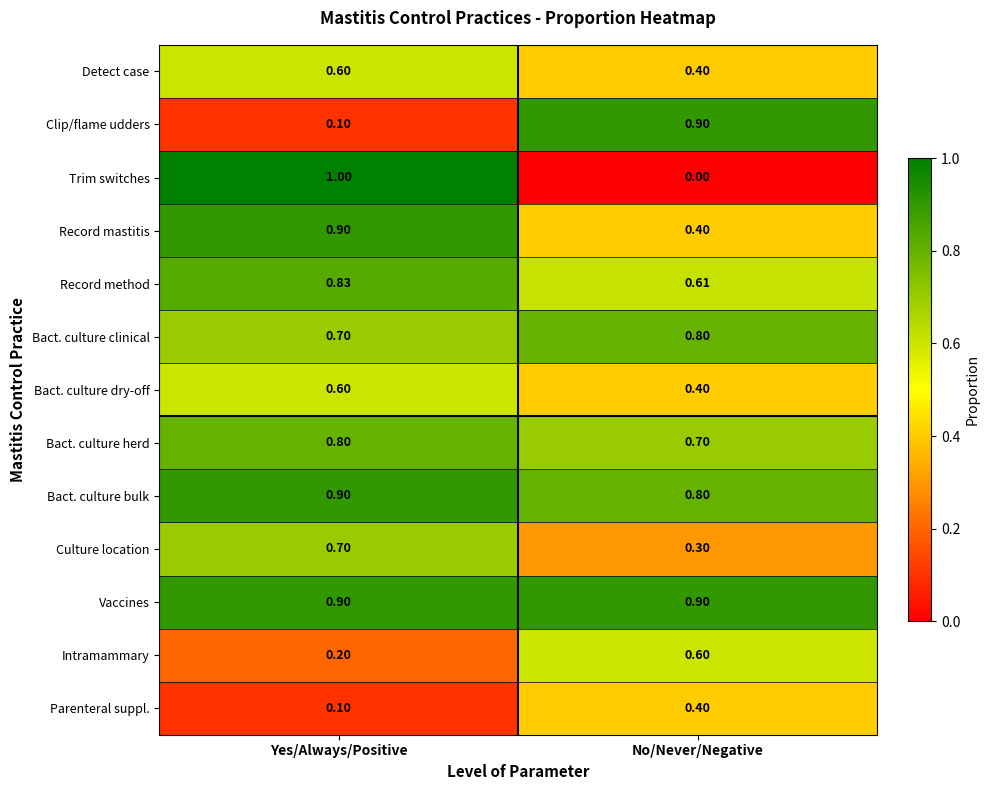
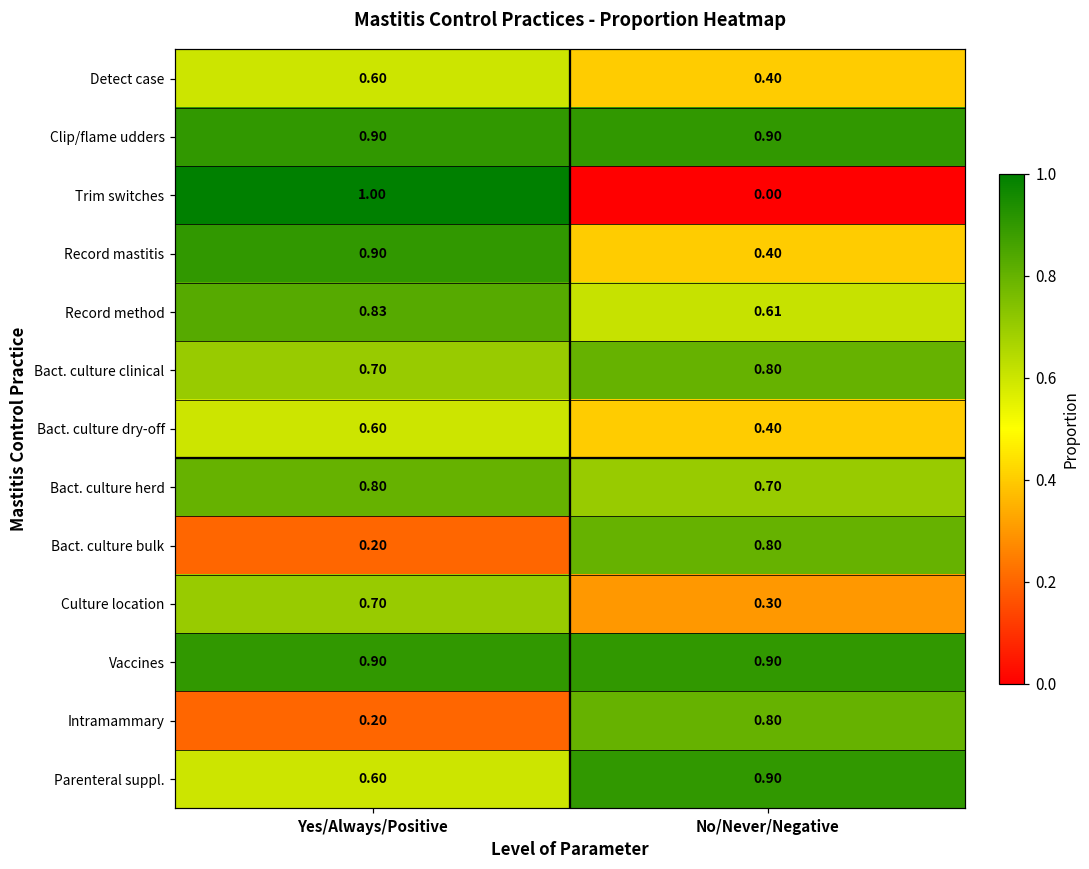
  {
    "Detect case": {
      "Yes/Always/Positive": 0.60,
      "No/Never/Negative": 0.40
    },
    "Clip/flame udders": {
-     "Yes/Always/Positive": 0.10,
+     "Yes/Always/Positive": 0.90,
      "No/Never/Negative": 0.90
    },
    "Trim switches": {
      "Yes/Always/Positive": 1.00,
      "No/Never/Negative": 0.00
    },
    "Record mastitis": {
      "Yes/Always/Positive": 0.90,
      "No/Never/Negative": 0.40
    },
    "Record method": {
      "Yes/Always/Positive": 0.83,
      "No/Never/Negative": 0.61
    },
    "Bact. culture clinical": {
      "Yes/Always/Positive": 0.70,
      "No/Never/Negative": 0.80
    },
    "Bact. culture dry-off": {
      "Yes/Always/Positive": 0.60,
      "No/Never/Negative": 0.40
    },
    "Bact. culture herd": {
      "Yes/Always/Positive": 0.80,
      "No/Never/Negative": 0.70
    },
    "Bact. culture bulk": {
-     "Yes/Always/Positive": 0.90,
+     "Yes/Always/Positive": 0.20,
      "No/Never/Negative": 0.80
    },
    "Culture location": {
      "Yes/Always/Positive": 0.70,
      "No/Never/Negative": 0.30
    },
    "Vaccines": {
      "Yes/Always/Positive": 0.90,
      "No/Never/Negative": 0.90
    },
    "Intramammary": {
      "Yes/Always/Positive": 0.20,
-     "No/Never/Negative": 0.60
+     "No/Never/Negative": 0.80
    },
    "Parenteral suppl.": {
-     "Yes/Always/Positive": 0.10,
-     "No/Never/Negative": 0.40
+     "Yes/Always/Positive": 0.60,
+     "No/Never/Negative": 0.90
    }
  }
